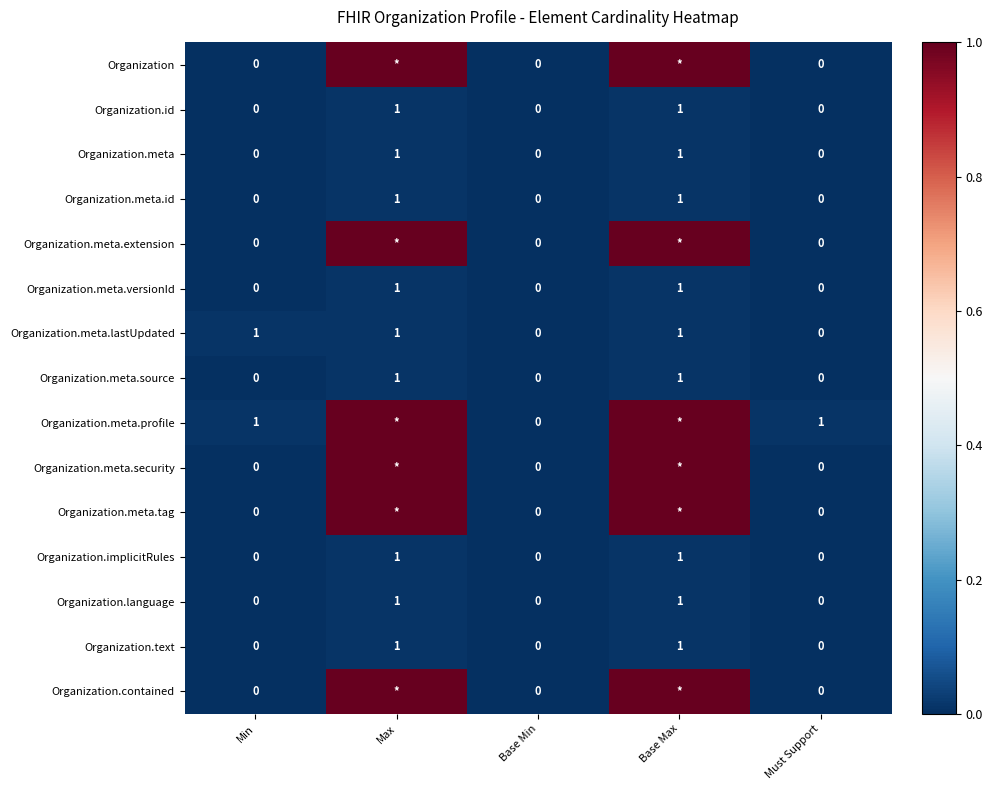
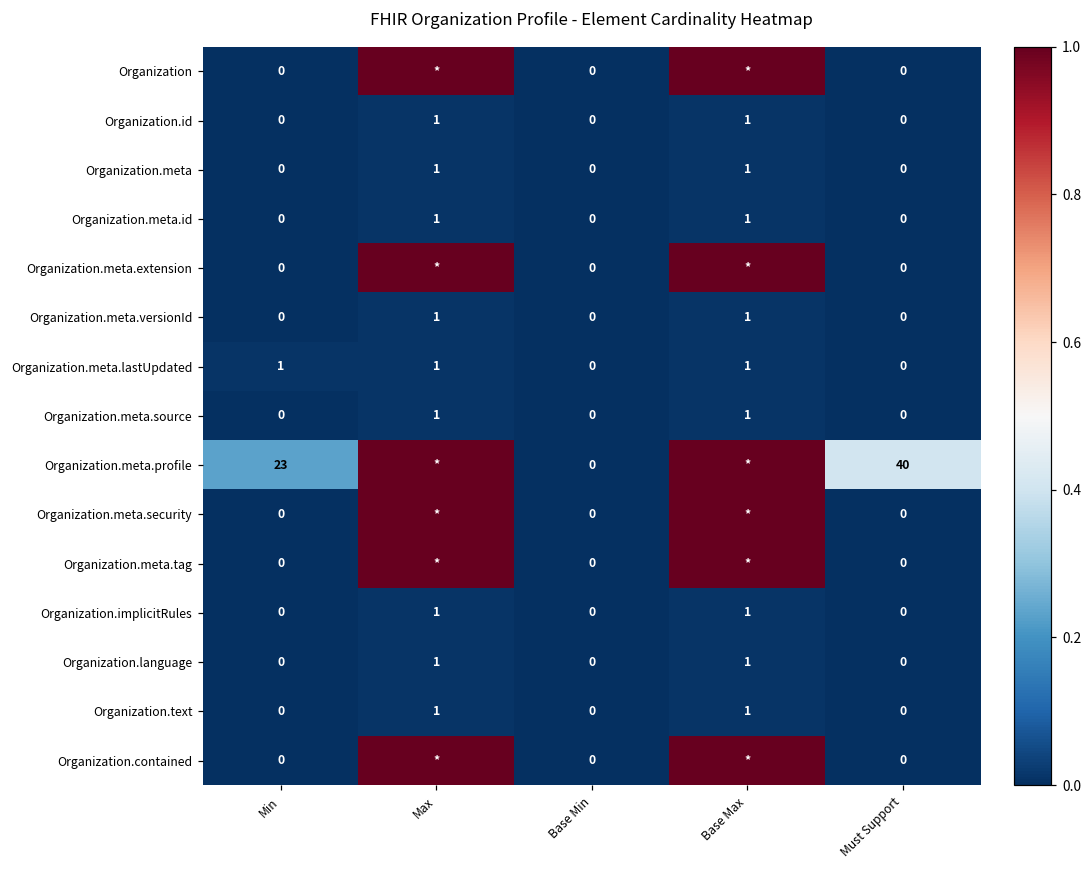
  {
    "Organization": {
      "Min": 0,
      "Base Min": 0,
      "Must Support": 0
    },
    "Organization.id": {
      "Min": 0,
      "Max": 1,
      "Base Min": 0,
      "Base Max": 1,
      "Must Support": 0
    },
    "Organization.meta": {
      "Min": 0,
      "Max": 1,
      "Base Min": 0,
      "Base Max": 1,
      "Must Support": 0
    },
    "Organization.meta.id": {
      "Min": 0,
      "Max": 1,
      "Base Min": 0,
      "Base Max": 1,
      "Must Support": 0
    },
    "Organization.meta.extension": {
      "Min": 0,
      "Base Min": 0,
      "Must Support": 0
    },
    "Organization.meta.versionId": {
      "Min": 0,
      "Max": 1,
      "Base Min": 0,
      "Base Max": 1,
      "Must Support": 0
    },
    "Organization.meta.lastUpdated": {
      "Min": 1,
      "Max": 1,
      "Base Min": 0,
      "Base Max": 1,
      "Must Support": 0
    },
    "Organization.meta.source": {
      "Min": 0,
      "Max": 1,
      "Base Min": 0,
      "Base Max": 1,
      "Must Support": 0
    },
    "Organization.meta.profile": {
-     "Min": 1,
+     "Min": 23,
      "Base Min": 0,
-     "Must Support": 1
+     "Must Support": 40
    },
    "Organization.meta.security": {
      "Min": 0,
      "Base Min": 0,
      "Must Support": 0
    },
    "Organization.meta.tag": {
      "Min": 0,
      "Base Min": 0,
      "Must Support": 0
    },
    "Organization.implicitRules": {
      "Min": 0,
      "Max": 1,
      "Base Min": 0,
      "Base Max": 1,
      "Must Support": 0
    },
    "Organization.language": {
      "Min": 0,
      "Max": 1,
      "Base Min": 0,
      "Base Max": 1,
      "Must Support": 0
    },
    "Organization.text": {
      "Min": 0,
      "Max": 1,
      "Base Min": 0,
      "Base Max": 1,
      "Must Support": 0
    },
    "Organization.contained": {
      "Min": 0,
      "Base Min": 0,
      "Must Support": 0
    }
  }
